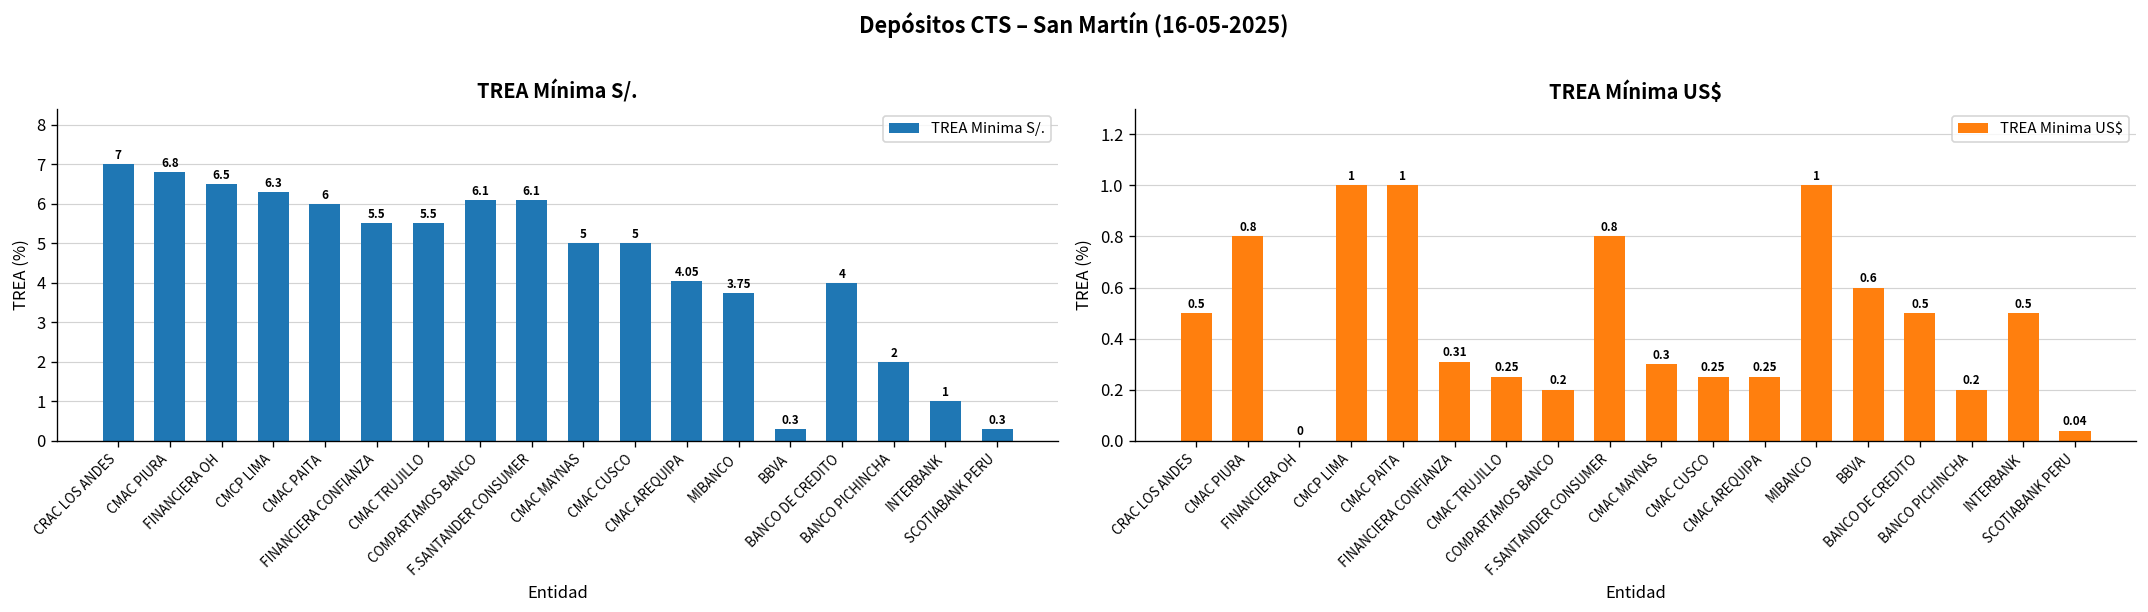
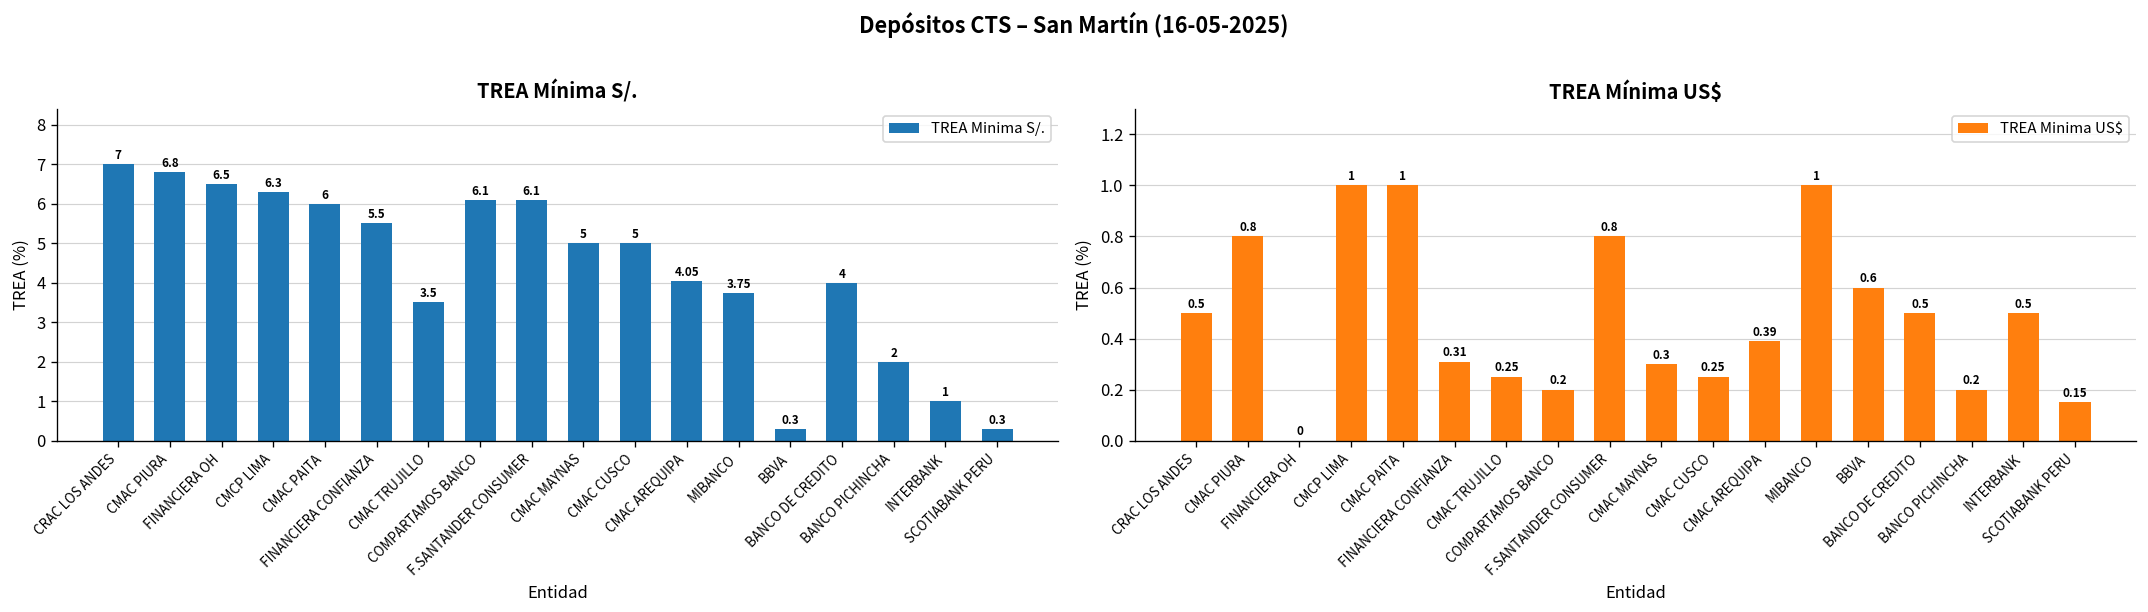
  {
    "TREA Mínima S/.": {
      "CRAC LOS ANDES": 7,
      "CMAC PIURA": 6.8,
      "FINANCIERA OH": 6.5,
      "CMCP LIMA": 6.3,
      "CMAC PAITA": 6,
      "FINANCIERA CONFIANZA": 5.5,
-     "CMAC TRUJILLO": 5.5,
+     "CMAC TRUJILLO": 3.5,
      "COMPARTAMOS BANCO": 6.1,
      "F.SANTANDER CONSUMER": 6.1,
      "CMAC MAYNAS": 5,
      "CMAC CUSCO": 5,
      "CMAC AREQUIPA": 4.05,
      "MIBANCO": 3.75,
      "BBVA": 0.3,
      "BANCO DE CREDITO": 4,
      "BANCO PICHINCHA": 2,
      "INTERBANK": 1,
      "SCOTIABANK PERU": 0.3
    },
    "TREA Mínima US$": {
      "CRAC LOS ANDES": 0.5,
      "CMAC PIURA": 0.8,
      "FINANCIERA OH": 0,
      "CMCP LIMA": 1,
      "CMAC PAITA": 1,
      "FINANCIERA CONFIANZA": 0.31,
      "CMAC TRUJILLO": 0.25,
      "COMPARTAMOS BANCO": 0.2,
      "F.SANTANDER CONSUMER": 0.8,
      "CMAC MAYNAS": 0.3,
      "CMAC CUSCO": 0.25,
-     "CMAC AREQUIPA": 0.25,
+     "CMAC AREQUIPA": 0.39,
      "MIBANCO": 1,
      "BBVA": 0.6,
      "BANCO DE CREDITO": 0.5,
      "BANCO PICHINCHA": 0.2,
      "INTERBANK": 0.5,
-     "SCOTIABANK PERU": 0.04
+     "SCOTIABANK PERU": 0.15
    }
  }
